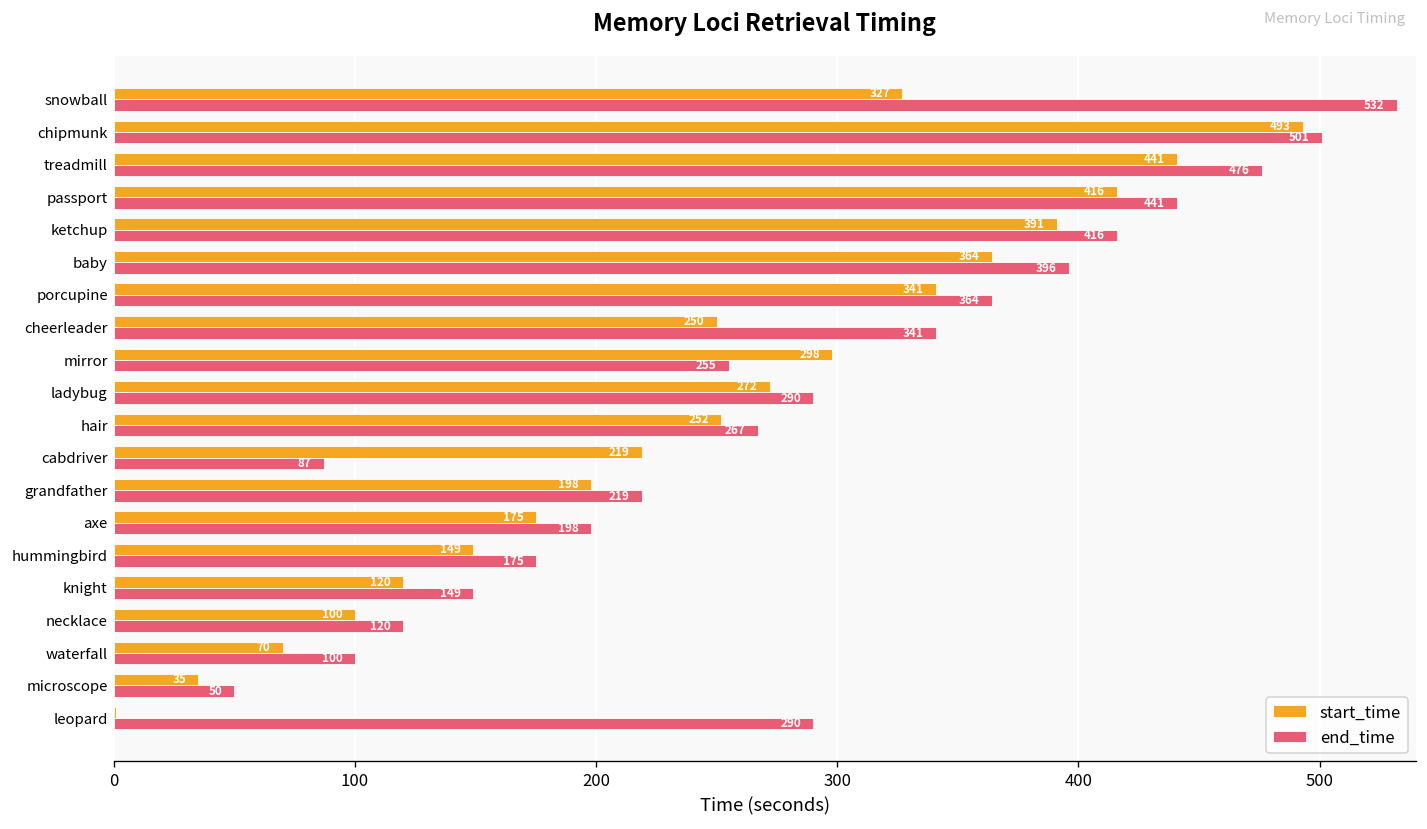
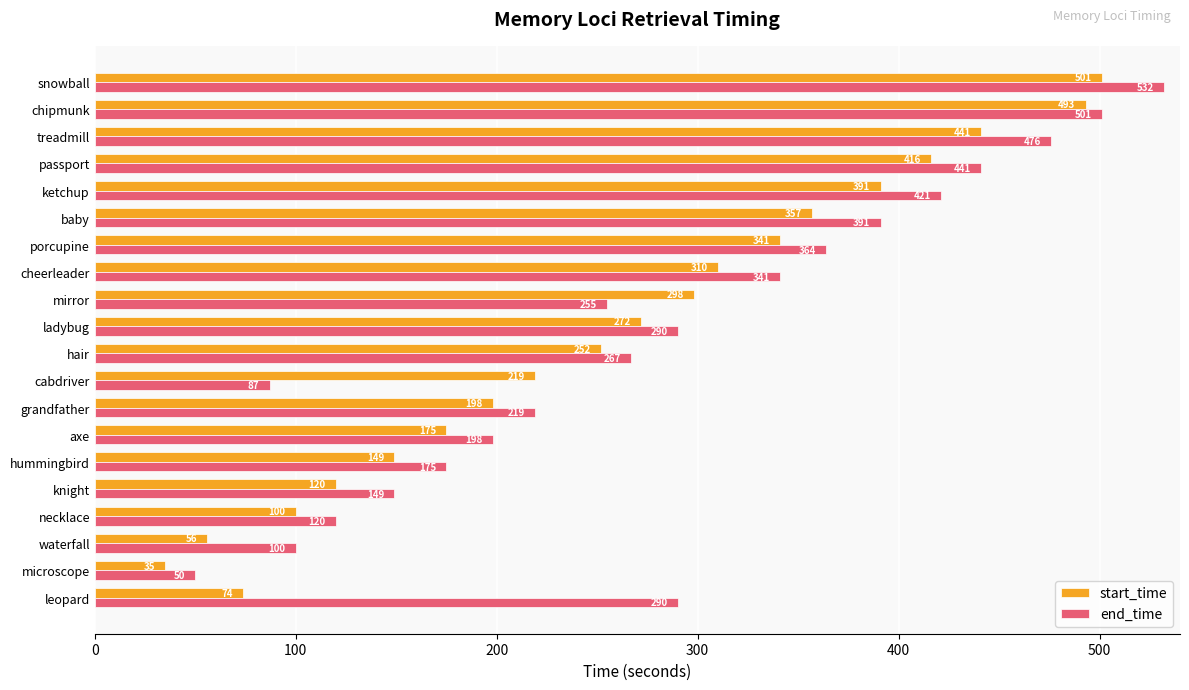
  {
    "start_time": {
-     "snowball": 327,
+     "snowball": 501,
      "chipmunk": 493,
      "treadmill": 441,
      "passport": 416,
      "ketchup": 391,
-     "baby": 364,
+     "baby": 357,
      "porcupine": 341,
-     "cheerleader": 250,
+     "cheerleader": 310,
      "mirror": 298,
      "ladybug": 272,
      "hair": 252,
      "cabdriver": 219,
      "grandfather": 198,
      "axe": 175,
      "hummingbird": 149,
      "knight": 120,
      "necklace": 100,
-     "waterfall": 70,
+     "waterfall": 56,
      "microscope": 35,
-     "leopard": 1
+     "leopard": 74
    },
    "end_time": {
      "snowball": 532,
      "chipmunk": 501,
      "treadmill": 476,
      "passport": 441,
-     "ketchup": 416,
-     "baby": 396,
+     "ketchup": 421,
+     "baby": 391,
      "porcupine": 364,
      "cheerleader": 341,
      "mirror": 255,
      "ladybug": 290,
      "hair": 267,
      "cabdriver": 87,
      "grandfather": 219,
      "axe": 198,
      "hummingbird": 175,
      "knight": 149,
      "necklace": 120,
      "waterfall": 100,
      "microscope": 50,
      "leopard": 290
    }
  }
